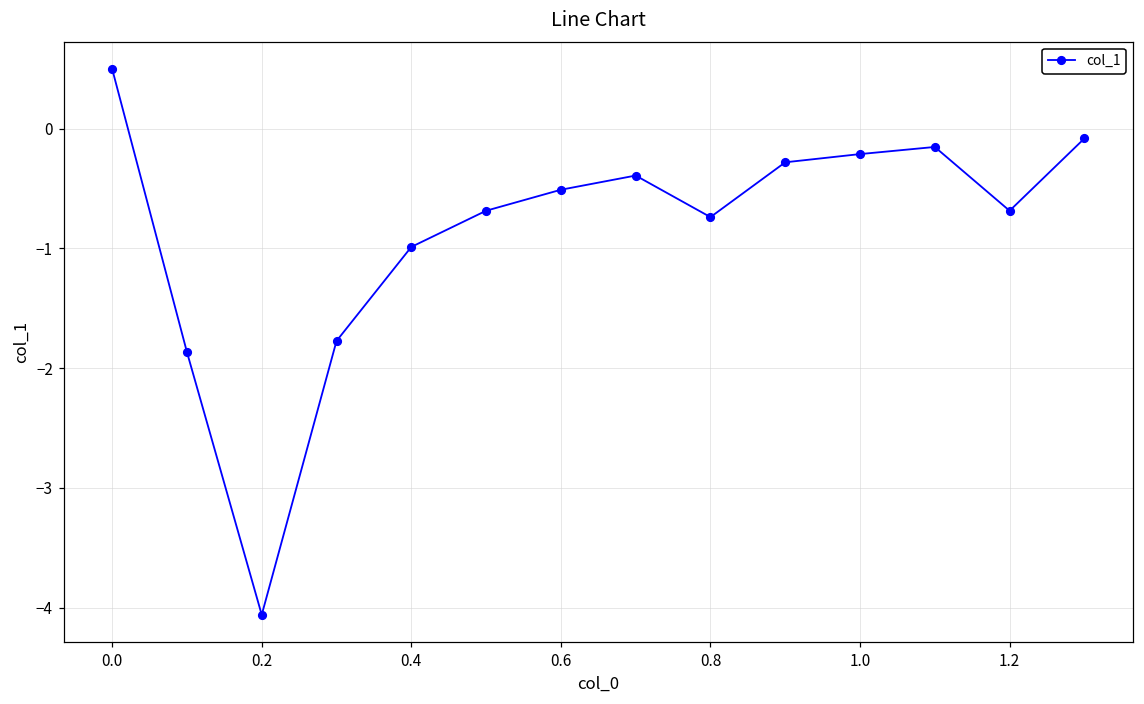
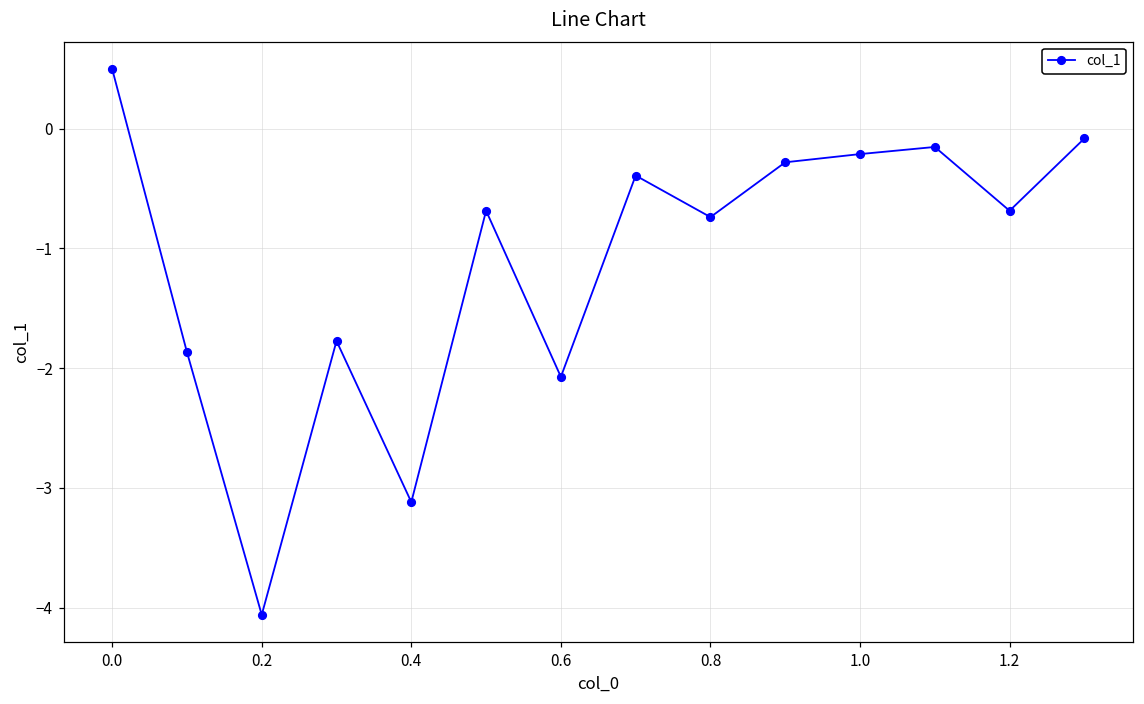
  {
    "0.0": 0.50,
    "0.2": -4.06,
-   "0.4": -0.99,
-   "0.6": -0.51,
+   "0.4": -3.12,
+   "0.6": -2.07,
    "0.8": -0.74,
    "1.0": -0.21,
    "1.2": -0.68
  }
